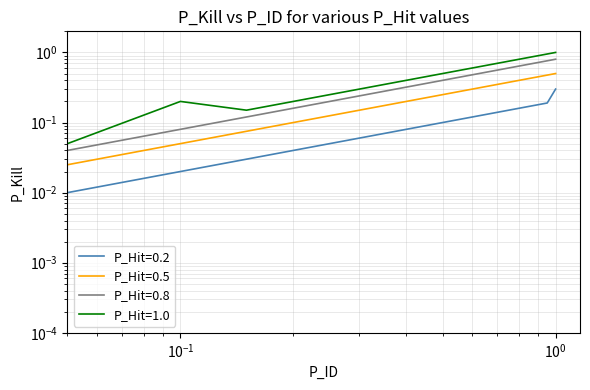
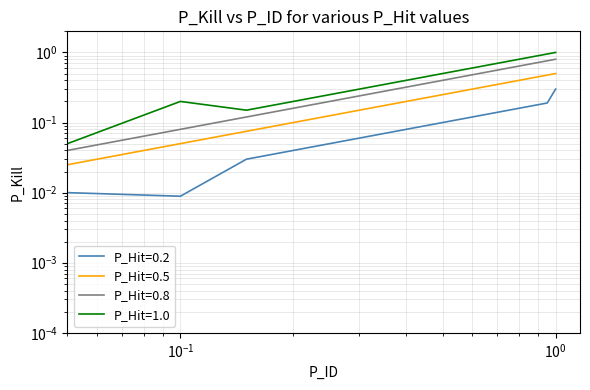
  {
    "P_Hit=0.2": {
-     "10^-1": 0.020,
+     "10^-1": 0.009,
      "10^0": 0.30
    },
    "P_Hit=0.5": {
      "10^-1": 0.05,
      "10^0": 0.5
    },
    "P_Hit=0.8": {
      "10^-1": 0.08,
      "10^0": 0.8
    },
    "P_Hit=1.0": {
      "10^-1": 0.20,
      "10^0": 1.0
    }
  }
